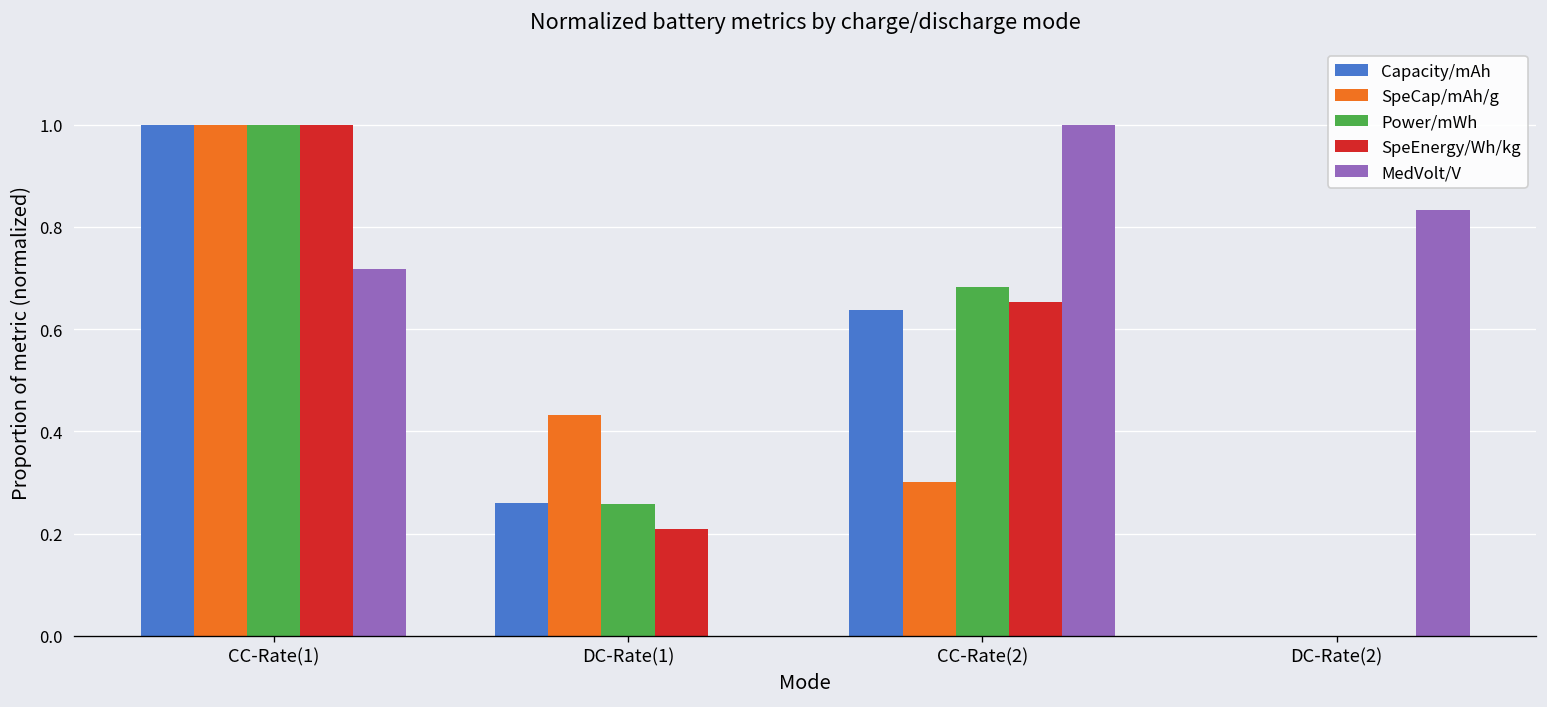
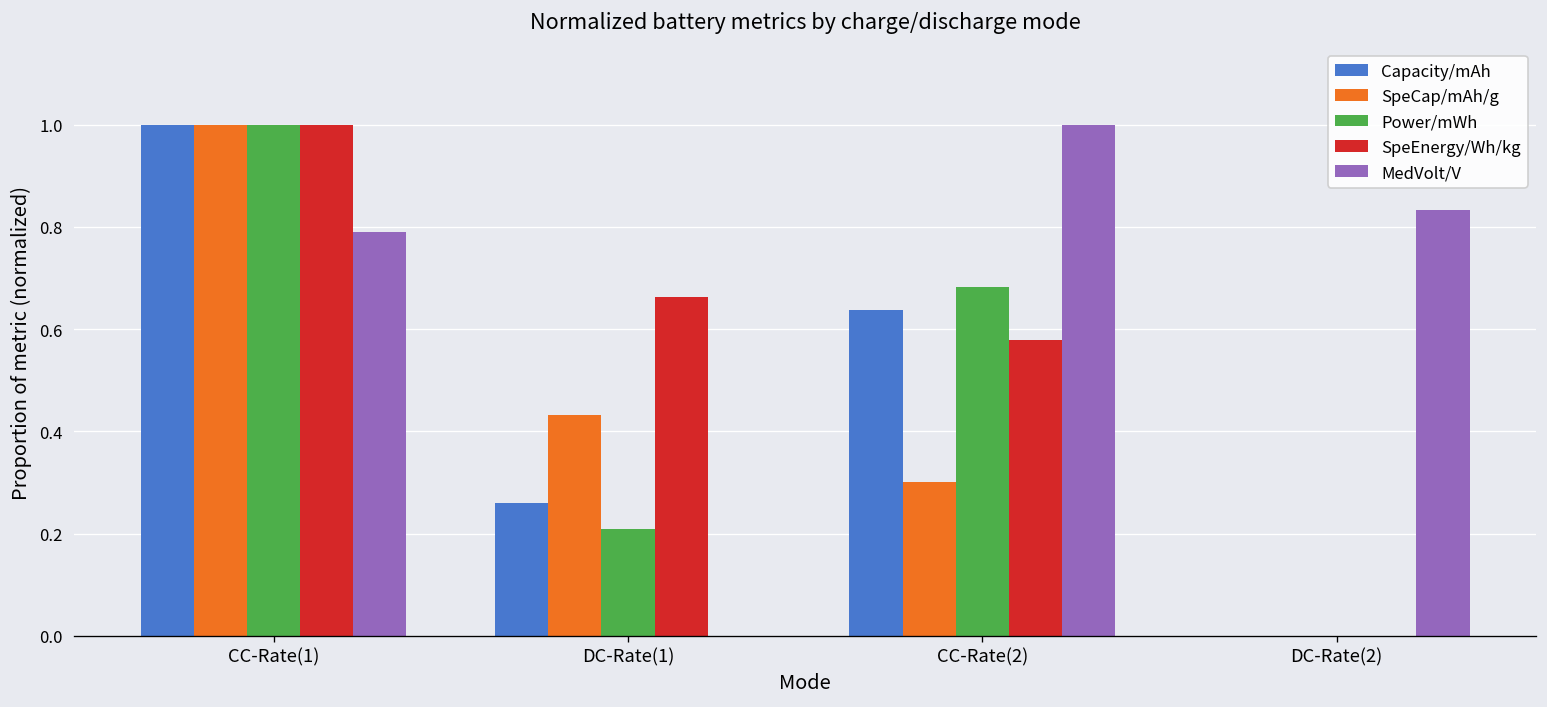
  {
    "Capacity/mAh": {
      "CC-Rate(1)": 1.00,
      "DC-Rate(1)": 0.26,
      "CC-Rate(2)": 0.64,
      "DC-Rate(2)": 0.00
    },
    "SpeCap/mAh/g": {
      "CC-Rate(1)": 1.00,
      "DC-Rate(1)": 0.43,
      "CC-Rate(2)": 0.30,
      "DC-Rate(2)": 0.00
    },
    "Power/mWh": {
      "CC-Rate(1)": 1.00,
-     "DC-Rate(1)": 0.26,
+     "DC-Rate(1)": 0.21,
      "CC-Rate(2)": 0.68,
      "DC-Rate(2)": 0.00
    },
    "SpeEnergy/Wh/kg": {
      "CC-Rate(1)": 1.00,
-     "DC-Rate(1)": 0.21,
-     "CC-Rate(2)": 0.65,
+     "DC-Rate(1)": 0.66,
+     "CC-Rate(2)": 0.58,
      "DC-Rate(2)": 0.00
    },
    "MedVolt/V": {
-     "CC-Rate(1)": 0.72,
+     "CC-Rate(1)": 0.79,
      "DC-Rate(1)": 0.00,
      "CC-Rate(2)": 1.00,
      "DC-Rate(2)": 0.83
    }
  }
